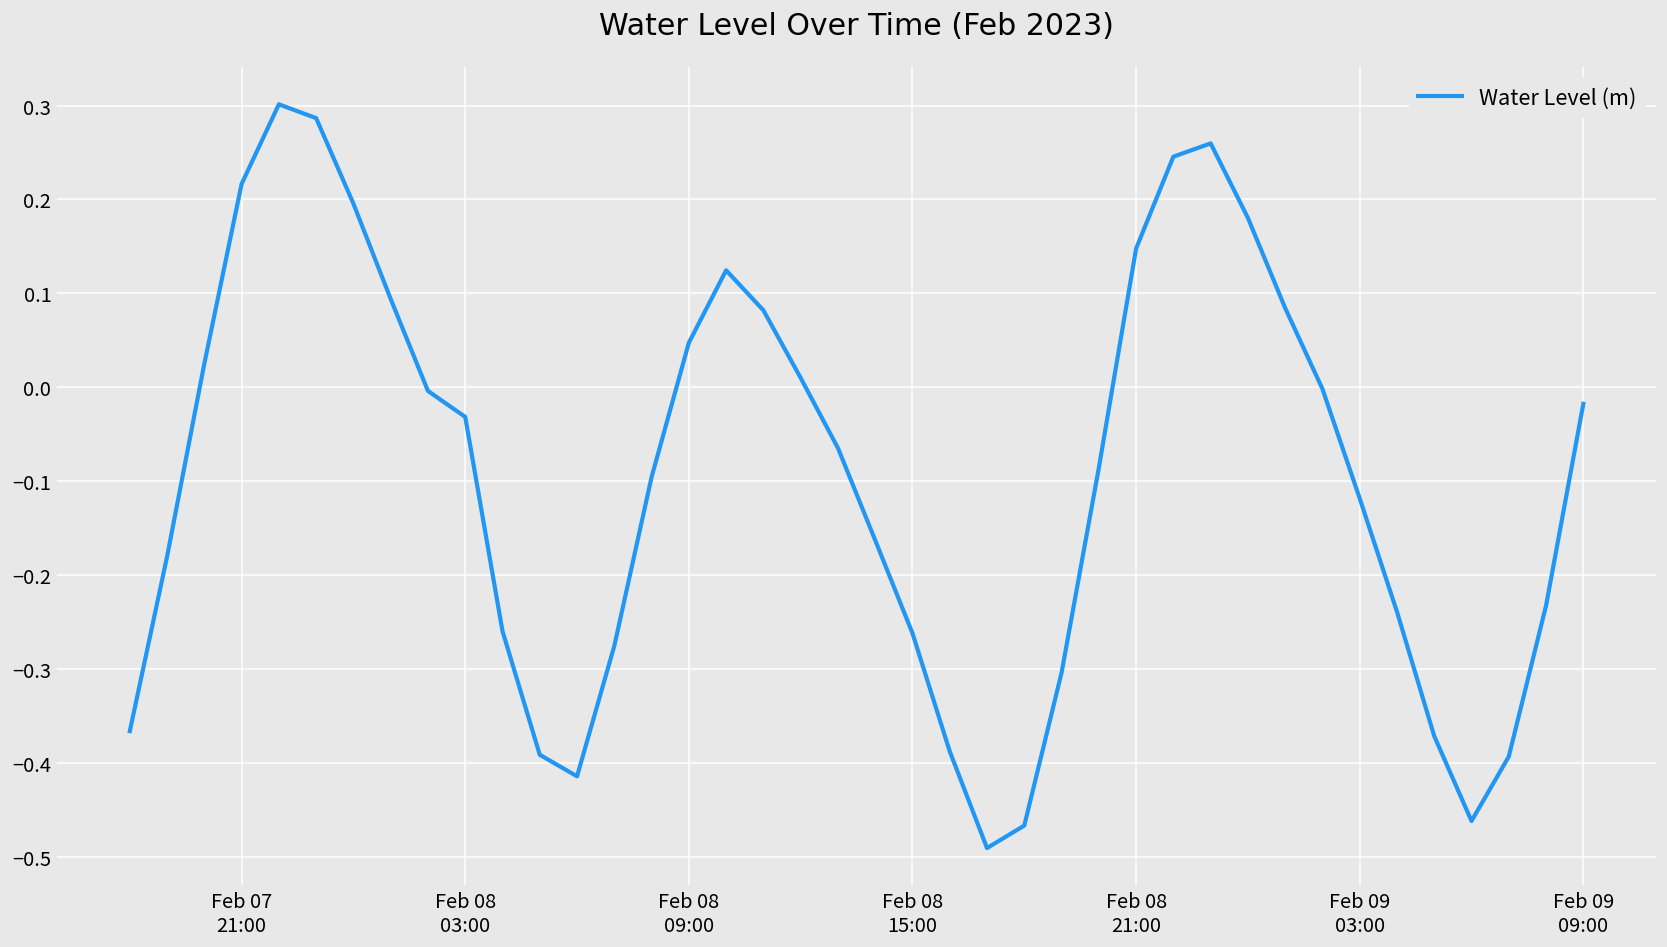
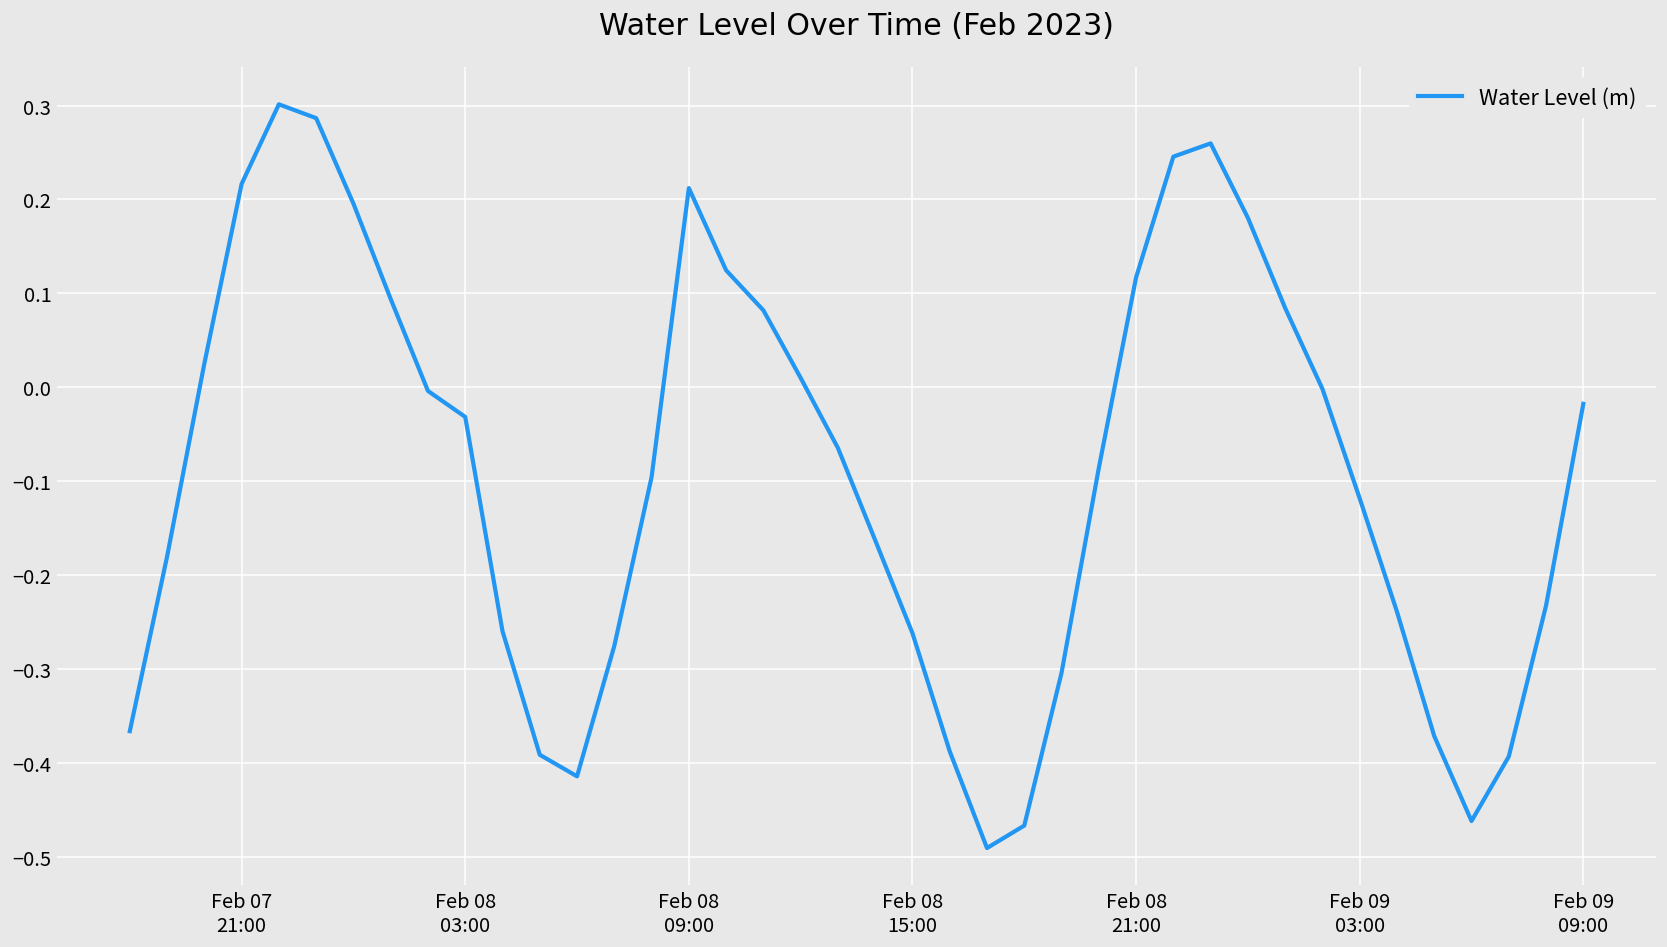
  {
    "Feb 07 21:00": 0.22,
    "Feb 08 03:00": -0.03,
-   "Feb 08 09:00": 0.05,
+   "Feb 08 09:00": 0.21,
    "Feb 08 15:00": -0.26,
-   "Feb 08 21:00": 0.15,
+   "Feb 08 21:00": 0.12,
    "Feb 09 03:00": -0.12,
    "Feb 09 09:00": -0.02
  }
